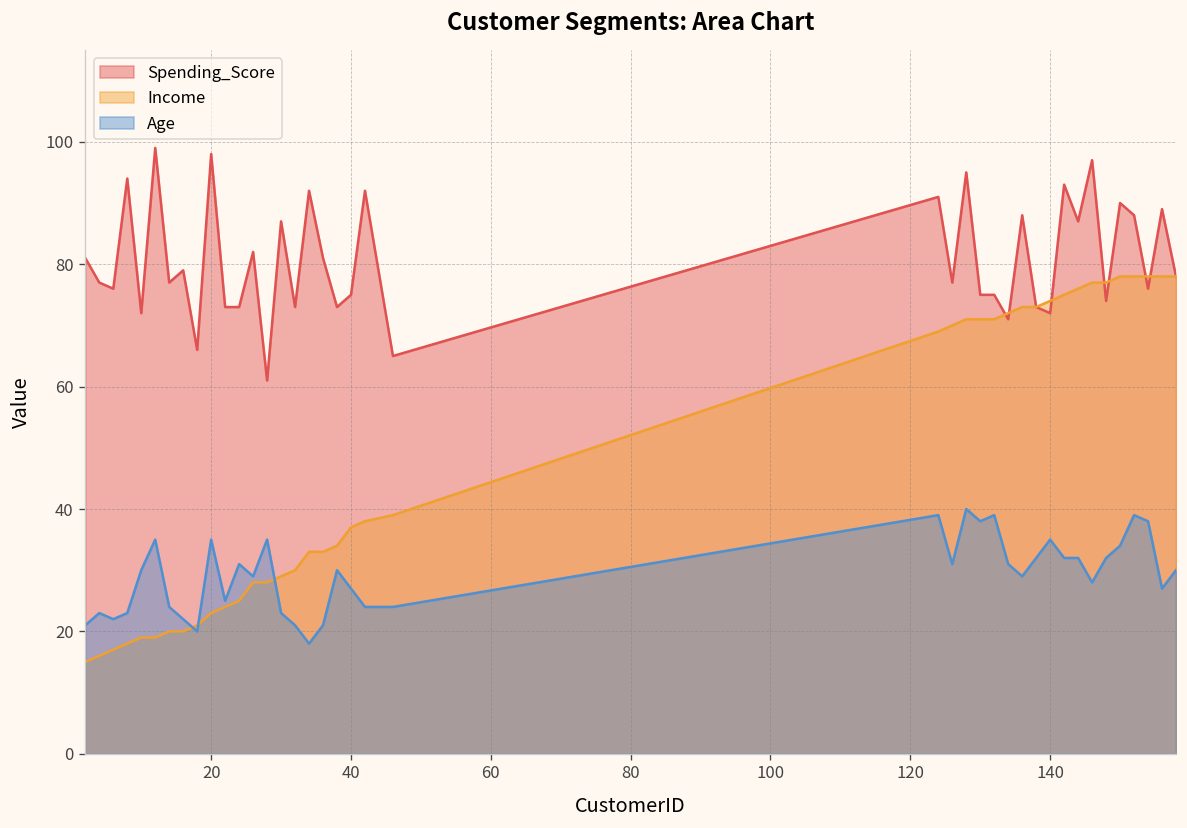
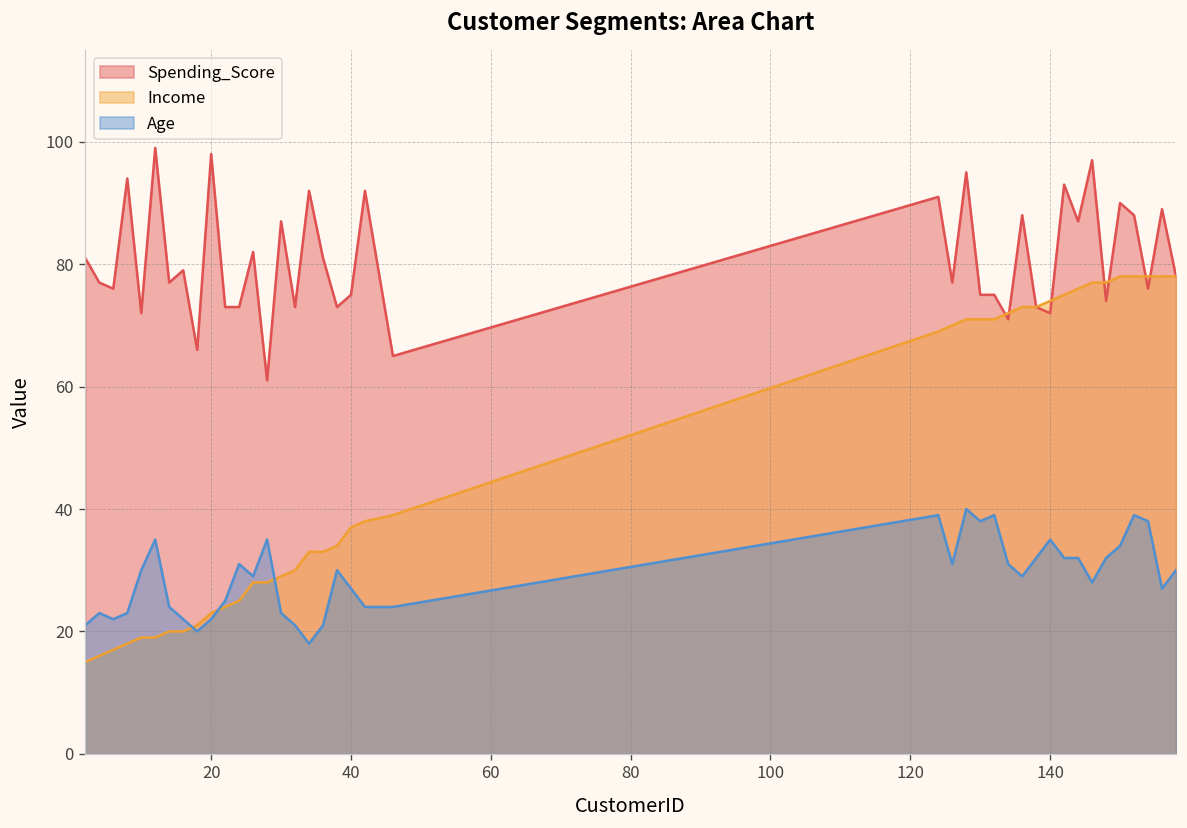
  {
    "Age": {
-     "20": 35,
+     "20": 22,
      "40": 27,
      "140": 35
    }
  }
